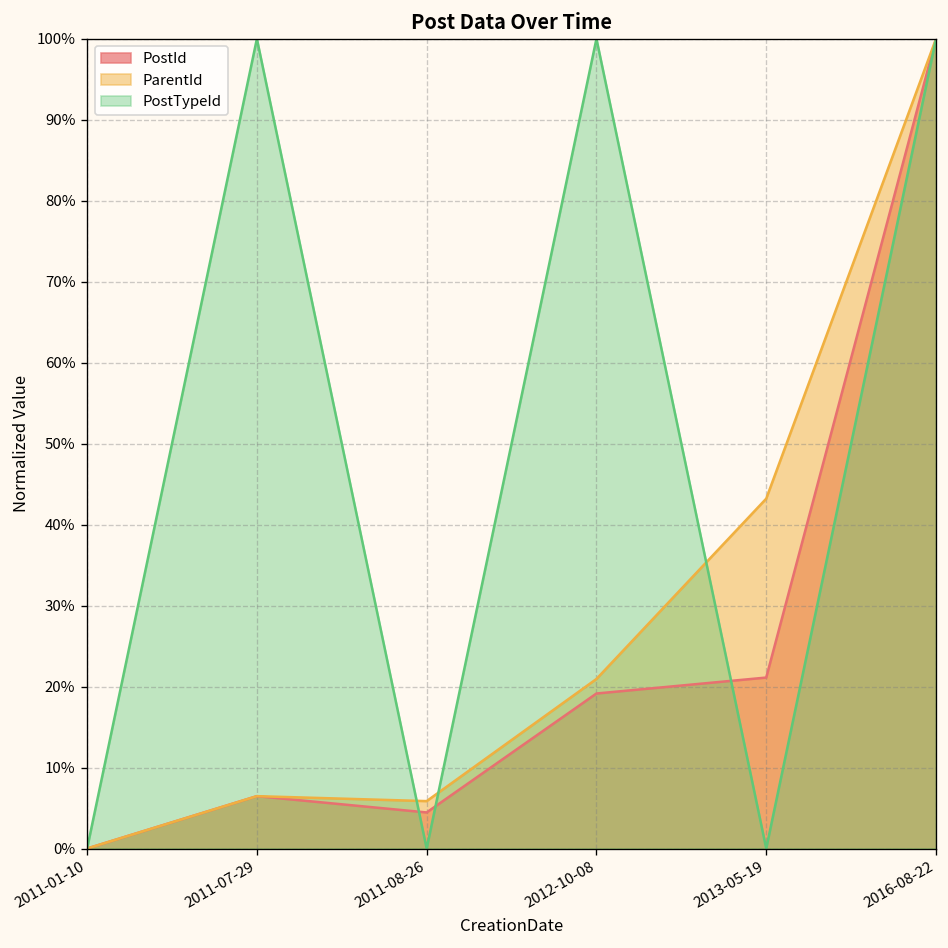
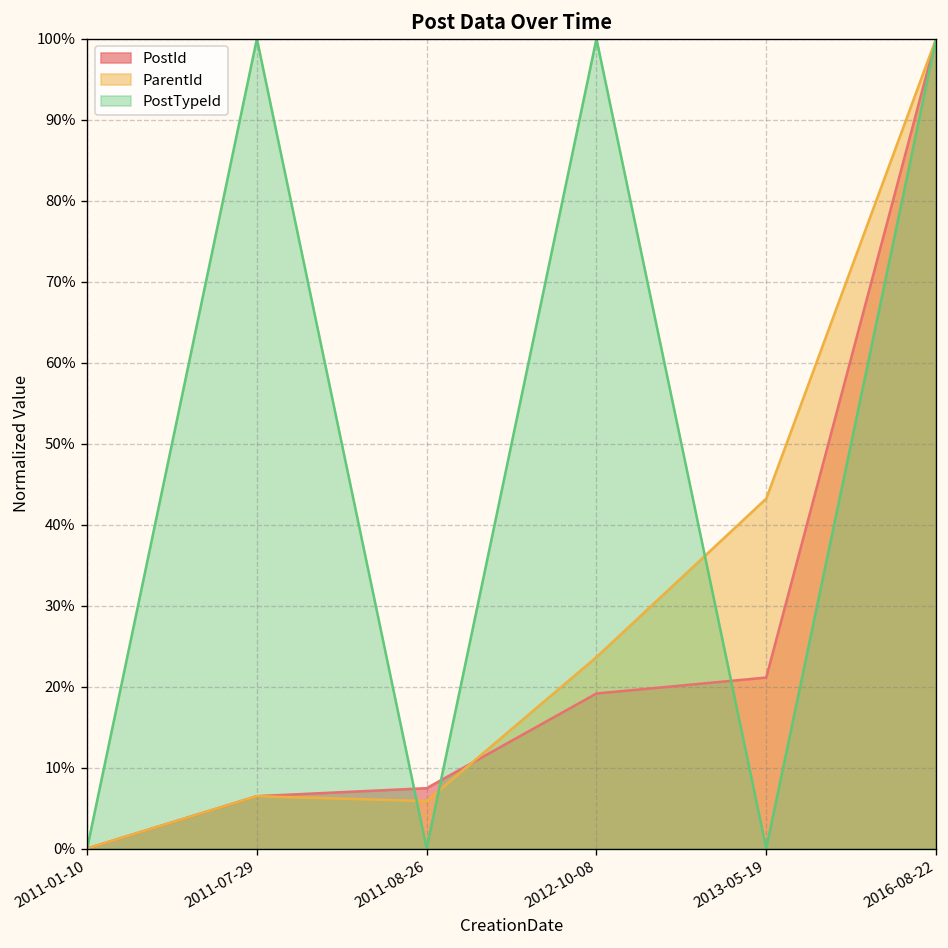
  {
    "PostId": {
-     "2011-08-26": "4%",
+     "2011-08-26": "7%",
      "2012-10-08": "19%",
      "2013-05-19": "21%"
    },
    "ParentId": {
      "2011-08-26": "6%",
-     "2012-10-08": "21%",
+     "2012-10-08": "24%",
      "2013-05-19": "43%"
    },
    "PostTypeId": {
      "2011-07-29": "100%",
      "2011-08-26": "0%",
      "2012-10-08": "100%",
      "2013-05-19": "0%"
    }
  }
